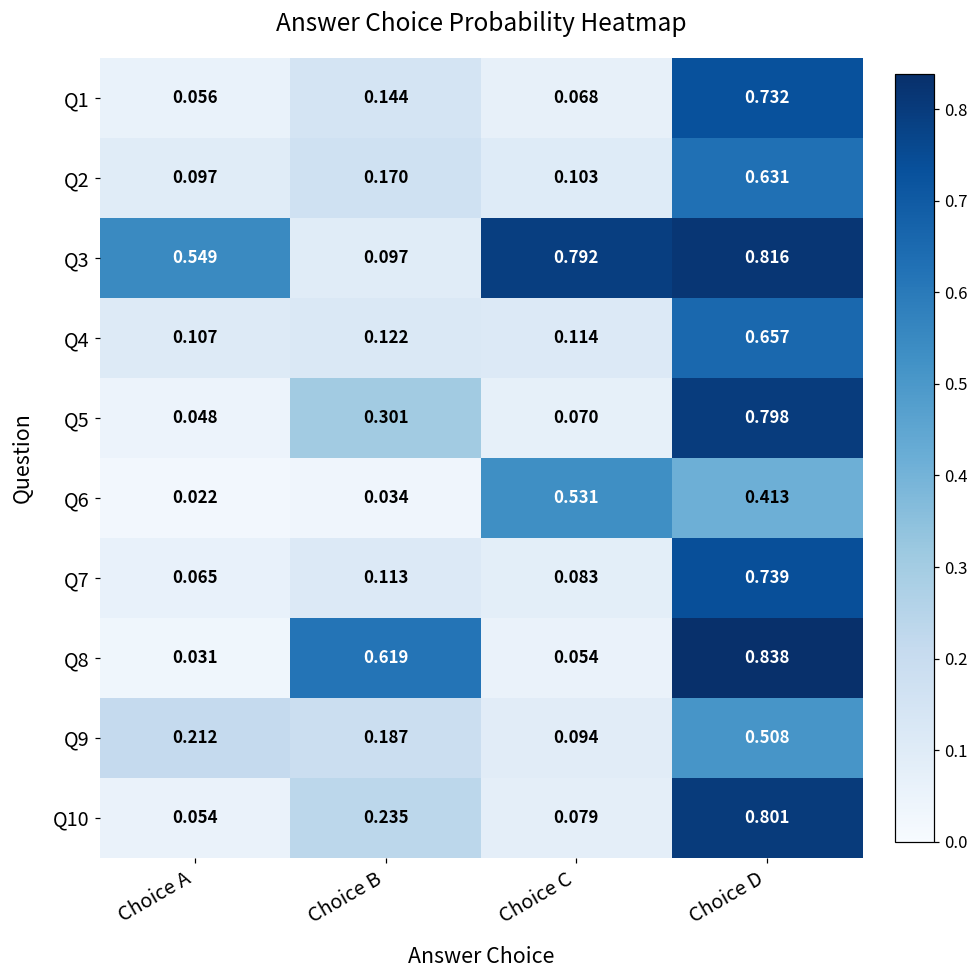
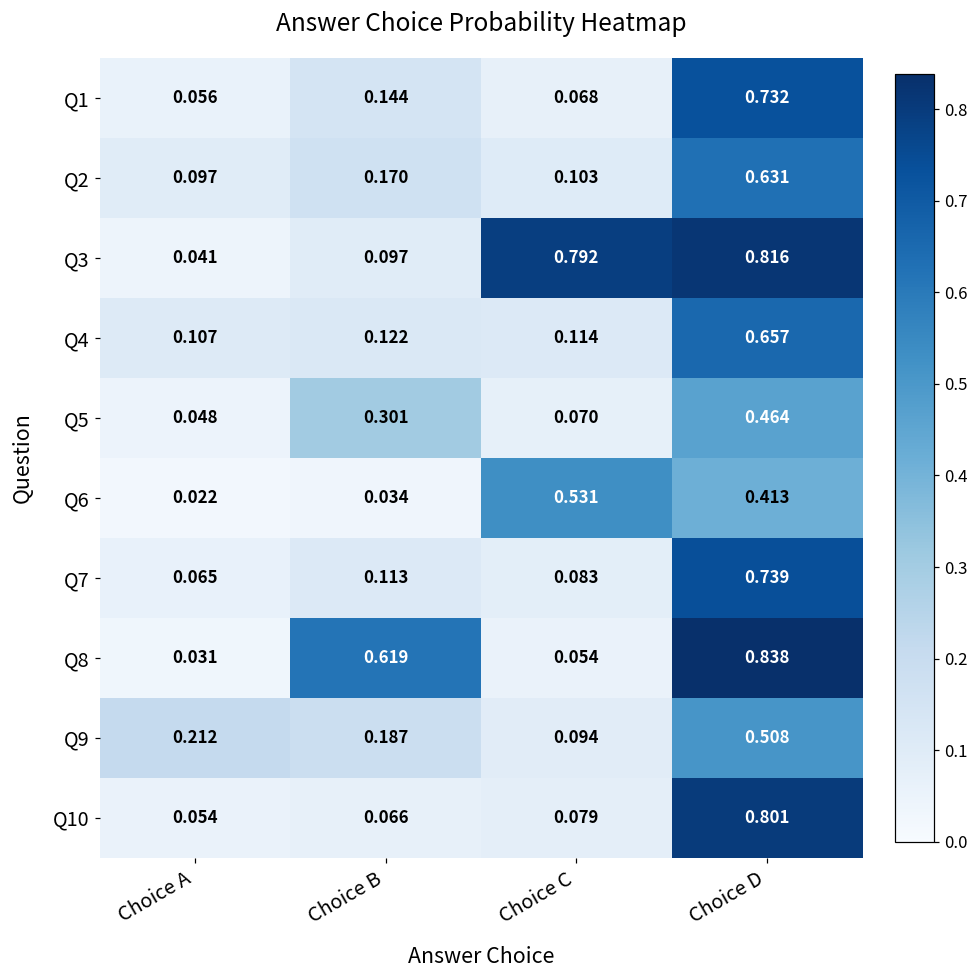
  {
    "Q1": {
      "Choice A": 0.056,
      "Choice B": 0.144,
      "Choice C": 0.068,
      "Choice D": 0.732
    },
    "Q2": {
      "Choice A": 0.097,
      "Choice B": 0.170,
      "Choice C": 0.103,
      "Choice D": 0.631
    },
    "Q3": {
-     "Choice A": 0.549,
+     "Choice A": 0.041,
      "Choice B": 0.097,
      "Choice C": 0.792,
      "Choice D": 0.816
    },
    "Q4": {
      "Choice A": 0.107,
      "Choice B": 0.122,
      "Choice C": 0.114,
      "Choice D": 0.657
    },
    "Q5": {
      "Choice A": 0.048,
      "Choice B": 0.301,
      "Choice C": 0.070,
-     "Choice D": 0.798
+     "Choice D": 0.464
    },
    "Q6": {
      "Choice A": 0.022,
      "Choice B": 0.034,
      "Choice C": 0.531,
      "Choice D": 0.413
    },
    "Q7": {
      "Choice A": 0.065,
      "Choice B": 0.113,
      "Choice C": 0.083,
      "Choice D": 0.739
    },
    "Q8": {
      "Choice A": 0.031,
      "Choice B": 0.619,
      "Choice C": 0.054,
      "Choice D": 0.838
    },
    "Q9": {
      "Choice A": 0.212,
      "Choice B": 0.187,
      "Choice C": 0.094,
      "Choice D": 0.508
    },
    "Q10": {
      "Choice A": 0.054,
-     "Choice B": 0.235,
+     "Choice B": 0.066,
      "Choice C": 0.079,
      "Choice D": 0.801
    }
  }
